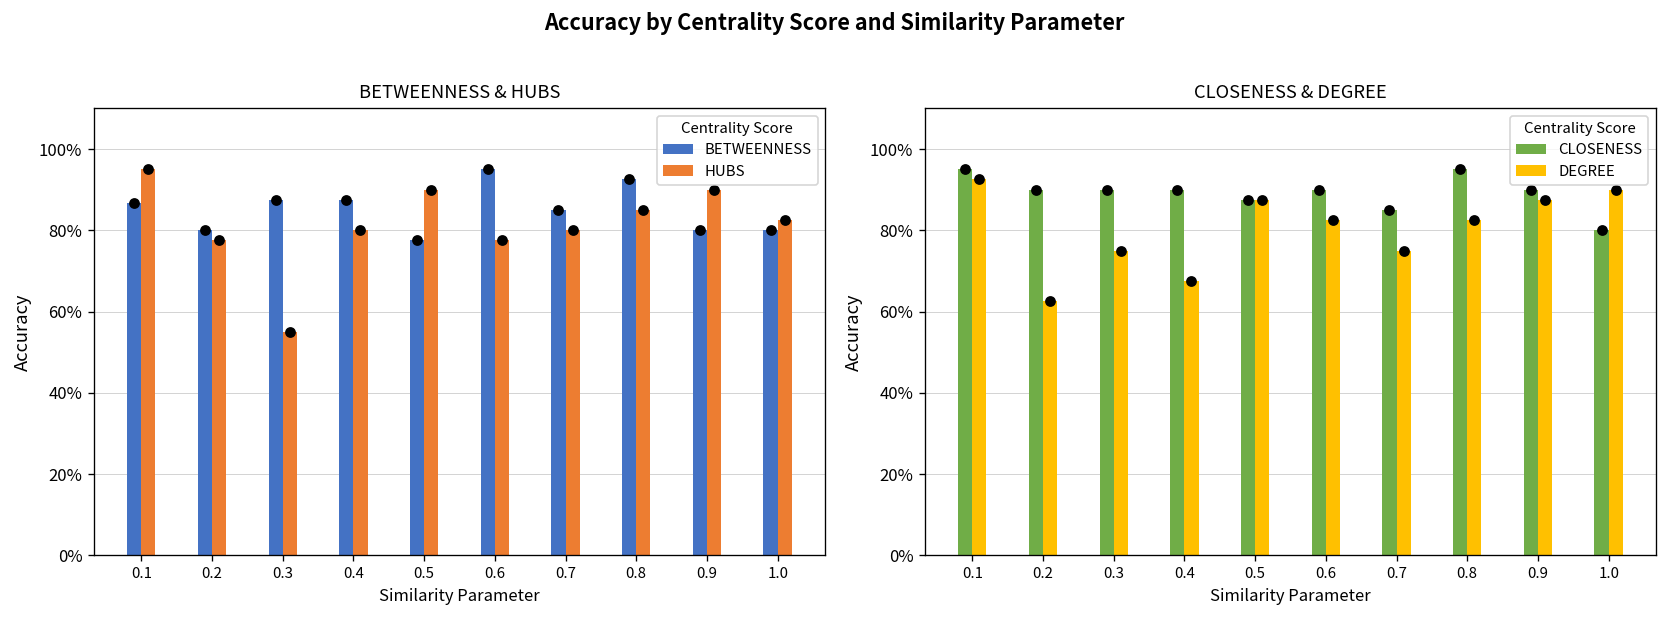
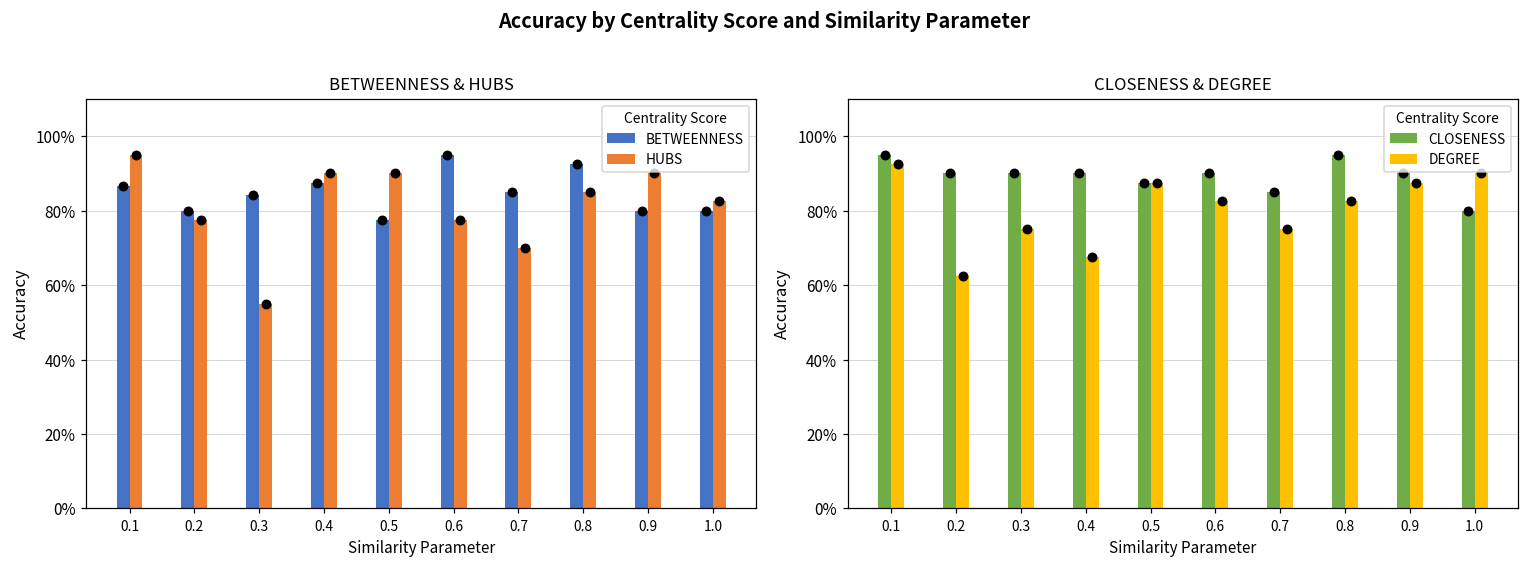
  {
    "BETWEENNESS & HUBS": {
      "BETWEENNESS": {
        "0.1": "87%",
        "0.2": "80%",
-       "0.3": "88%",
+       "0.3": "84%",
        "0.4": "88%",
        "0.5": "78%",
        "0.6": "95%",
        "0.7": "85%",
        "0.8": "93%",
        "1.0": "80%"
      },
      "HUBS": {
        "0.1": "95%",
        "0.2": "78%",
        "0.3": "55%",
-       "0.4": "80%",
+       "0.4": "90%",
        "0.5": "90%",
        "0.6": "78%",
-       "0.7": "80%",
+       "0.7": "70%",
        "0.8": "85%",
        "1.0": "83%"
      }
    },
    "CLOSENESS & DEGREE": {
      "CLOSENESS": {
        "0.1": "95%",
        "0.2": "90%",
        "0.3": "90%",
        "0.4": "90%",
        "0.5": "88%",
        "0.6": "90%",
        "0.7": "85%",
        "0.8": "95%",
        "1.0": "80%"
      },
      "DEGREE": {
        "0.1": "93%",
        "0.2": "63%",
        "0.3": "75%",
        "0.4": "68%",
        "0.5": "88%",
        "0.6": "83%",
        "0.7": "75%",
        "0.8": "83%",
        "0.9": "88%"
      }
    }
  }
